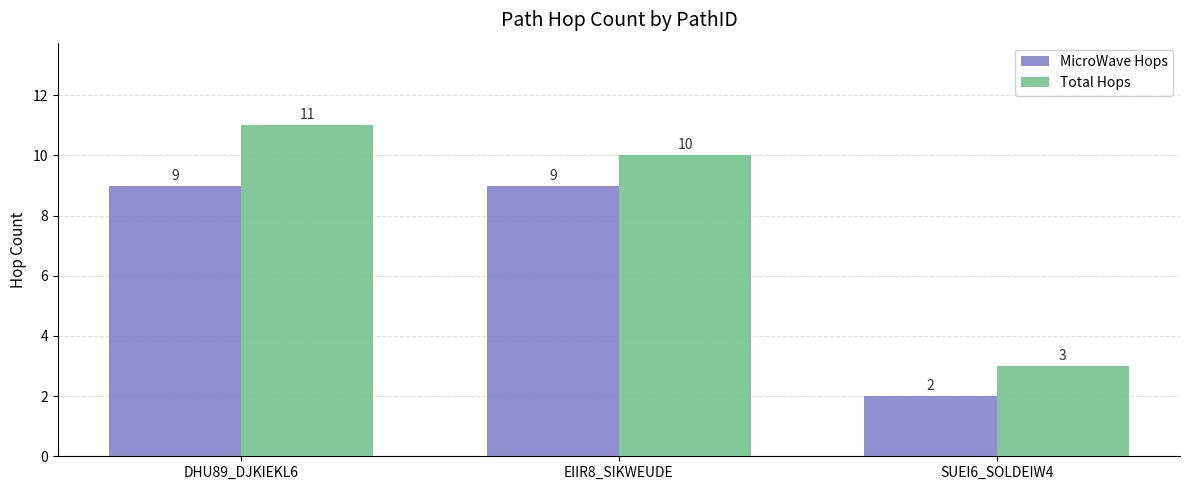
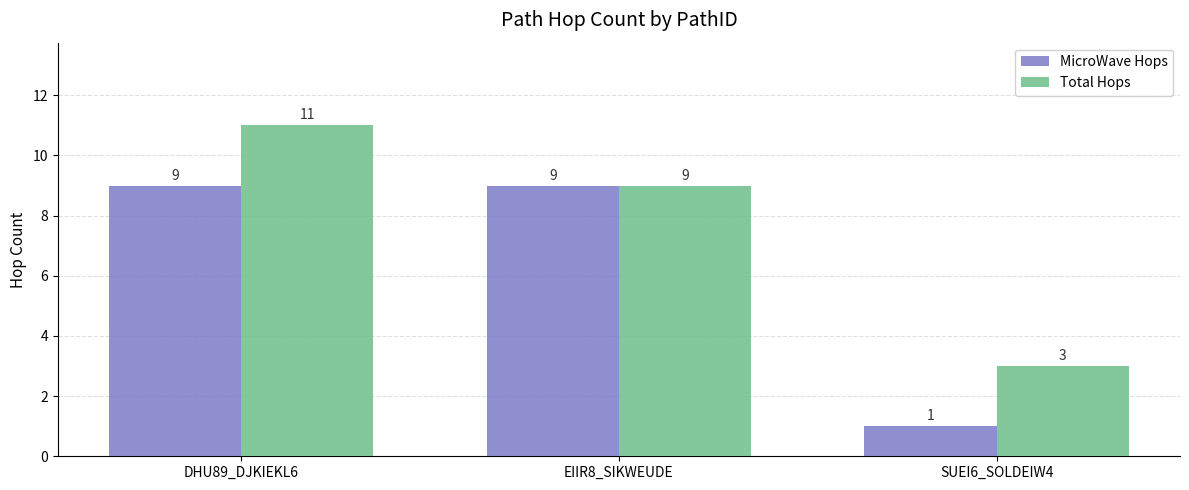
  {
    "MicroWave Hops": {
      "DHU89_DJKIEKL6": 9,
      "EIIR8_SIKWEUDE": 9,
-     "SUEI6_SOLDEIW4": 2
+     "SUEI6_SOLDEIW4": 1
    },
    "Total Hops": {
      "DHU89_DJKIEKL6": 11,
-     "EIIR8_SIKWEUDE": 10,
+     "EIIR8_SIKWEUDE": 9,
      "SUEI6_SOLDEIW4": 3
    }
  }
